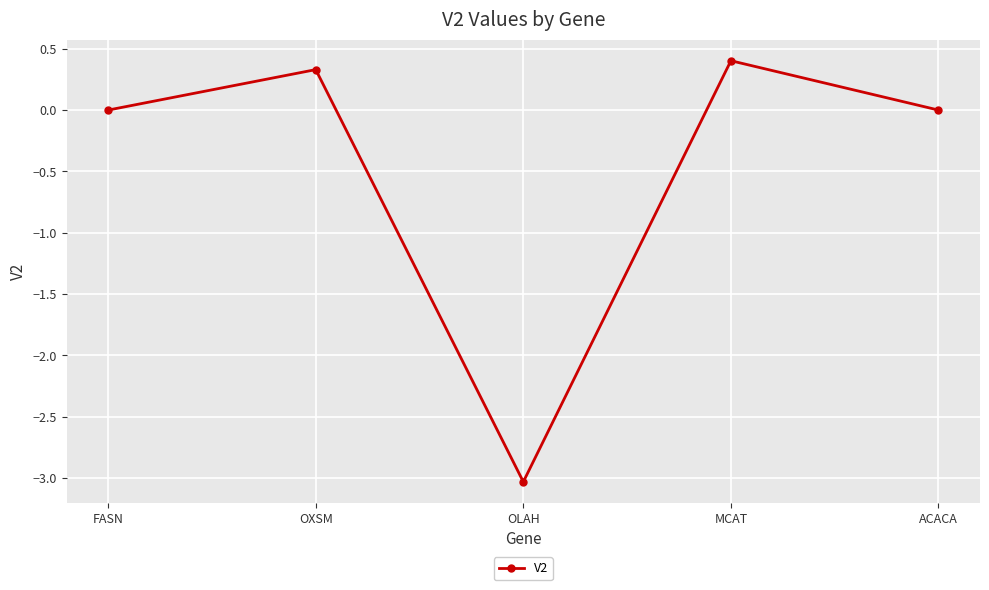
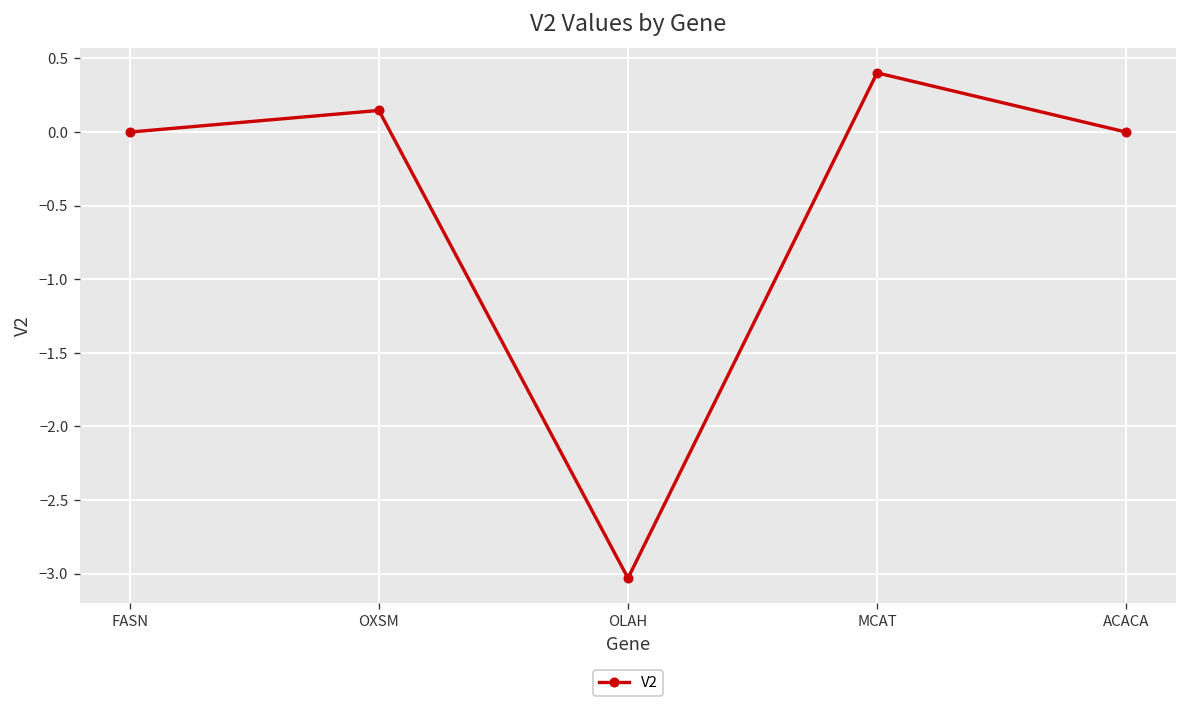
  {
    "FASN": 0.00,
-   "OXSM": 0.33,
+   "OXSM": 0.15,
    "OLAH": -3.03,
    "MCAT": 0.40,
    "ACACA": 0.00
  }
